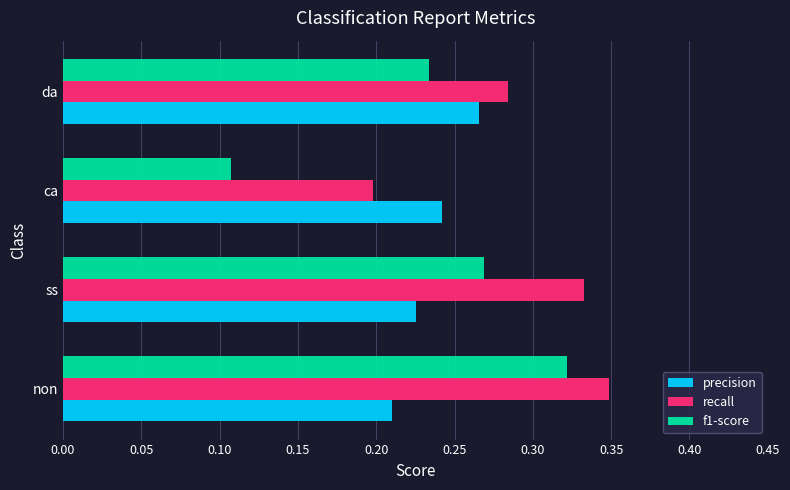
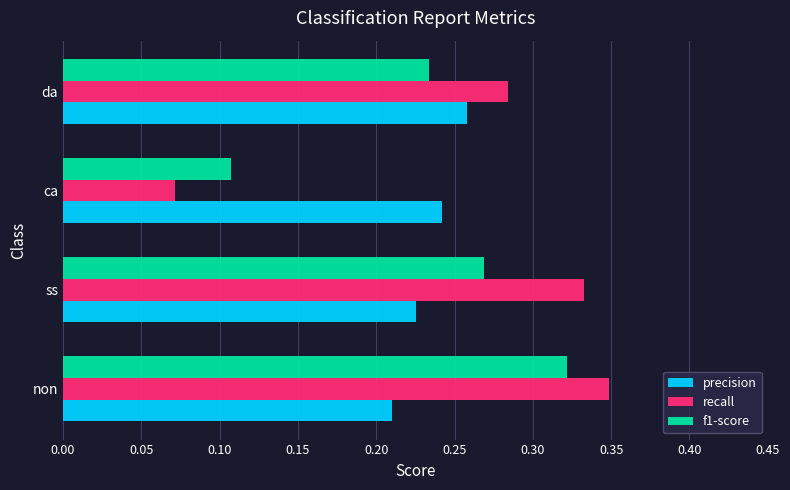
  {
    "precision": {
-     "da": 0.266,
+     "da": 0.258,
      "ca": 0.242,
      "ss": 0.225,
      "non": 0.210
    },
    "recall": {
      "da": 0.284,
-     "ca": 0.198,
+     "ca": 0.071,
      "ss": 0.333,
      "non": 0.349
    },
    "f1-score": {
      "da": 0.234,
      "ca": 0.107,
      "ss": 0.269,
      "non": 0.322
    }
  }
